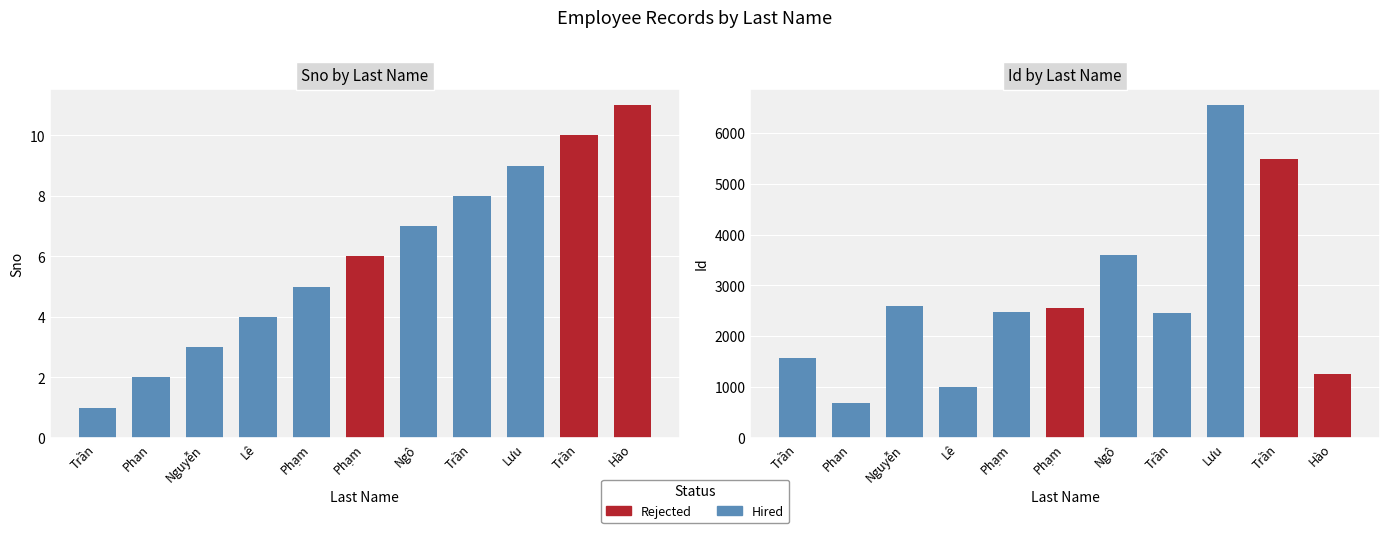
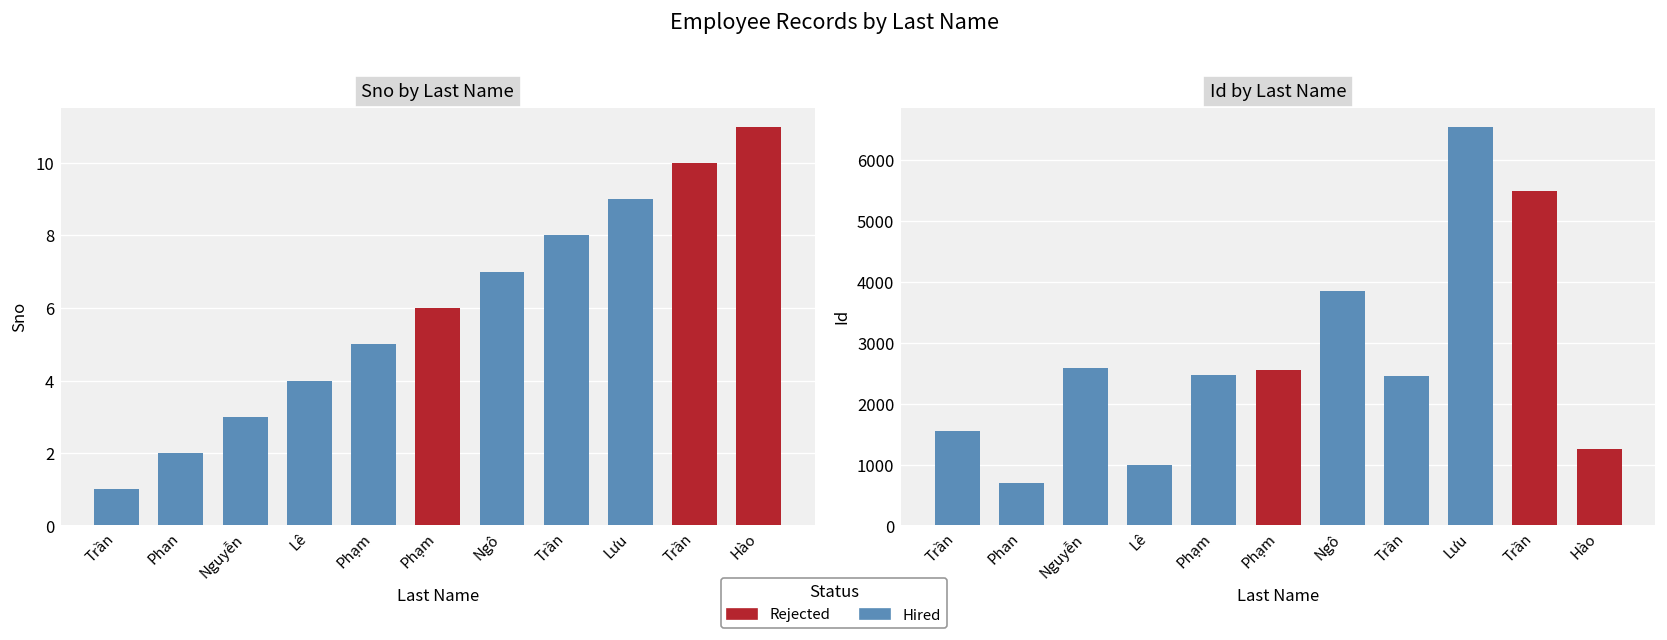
  {
    "Id by Last Name": {
      "Phan": 700,
      "Nguyễn": 2600,
      "Lê": 1000,
-     "Ngô": 3600,
+     "Ngô": 3800,
      "Lưu": 6500,
      "Hào": 1300
    }
  }
